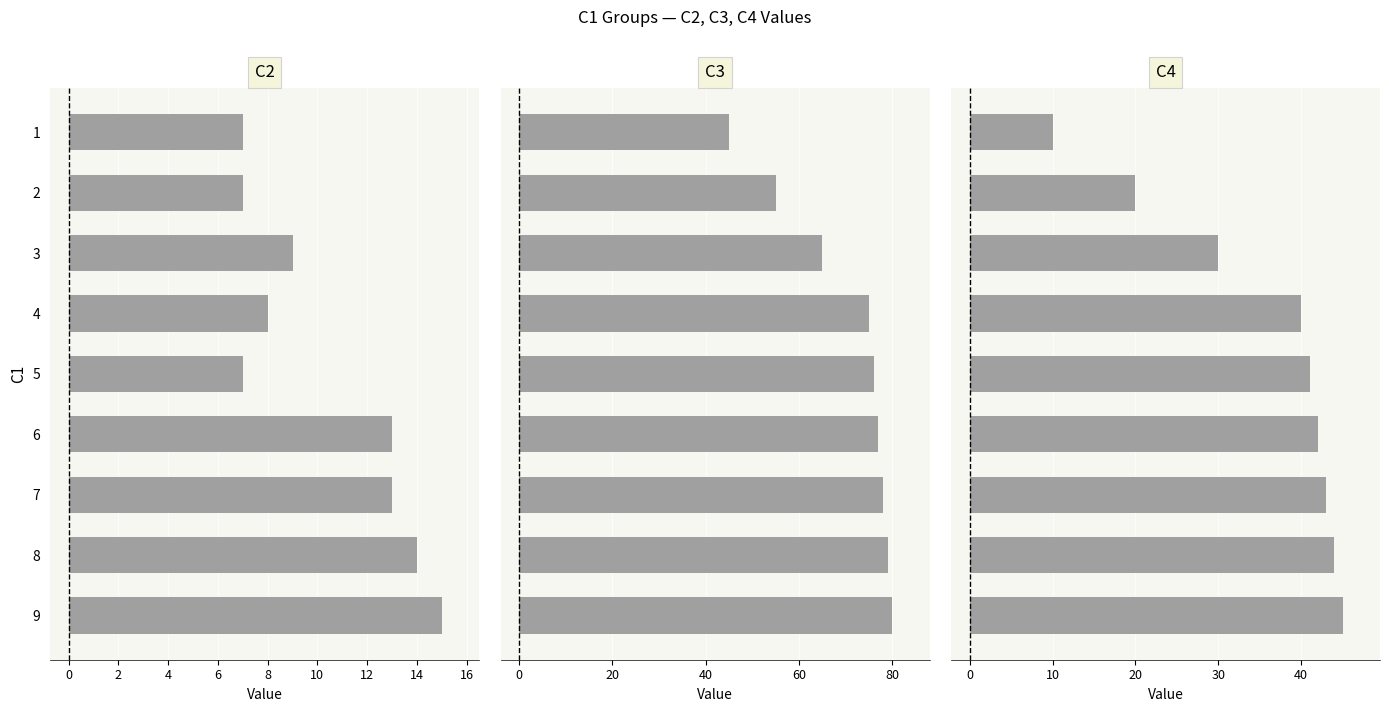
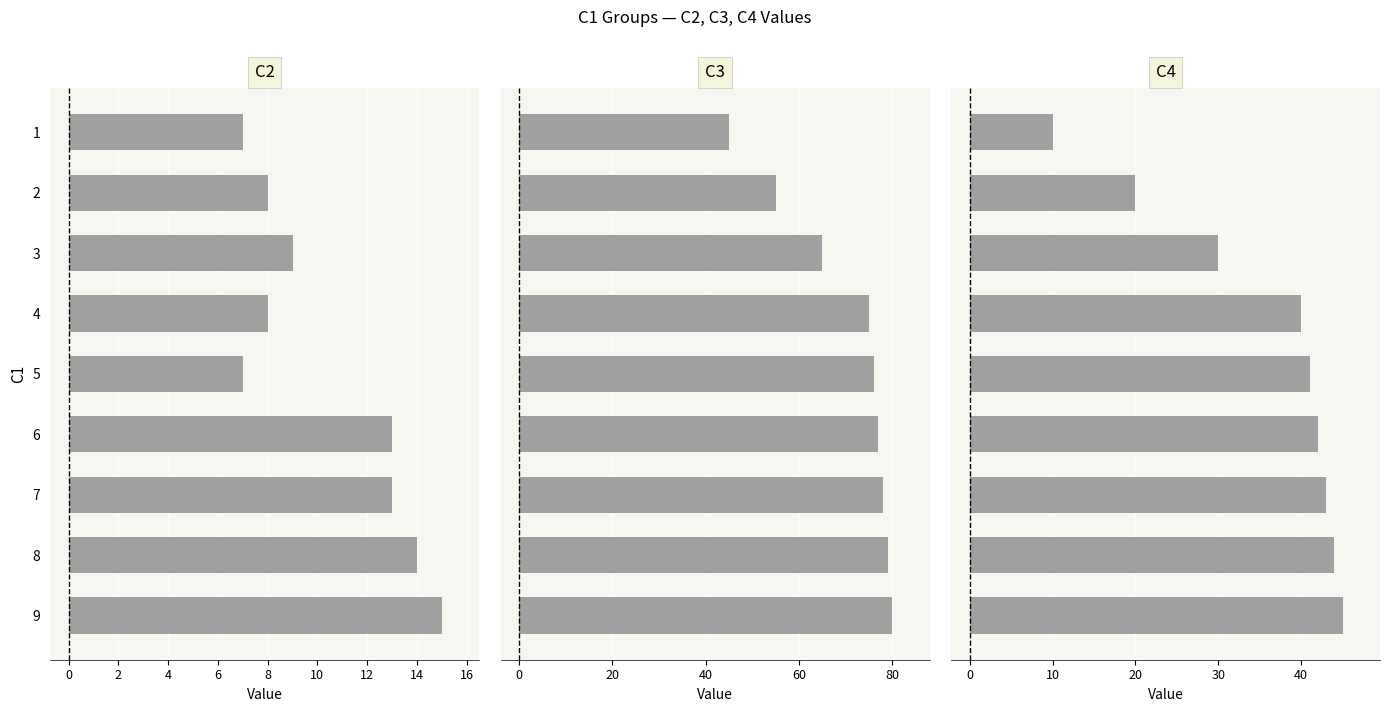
  {
    "C2": {
      "1": 7,
-     "2": 7,
+     "2": 8,
      "3": 9,
      "4": 8,
      "5": 7,
      "6": 13,
      "7": 13,
      "8": 14,
      "9": 15
    }
  }
